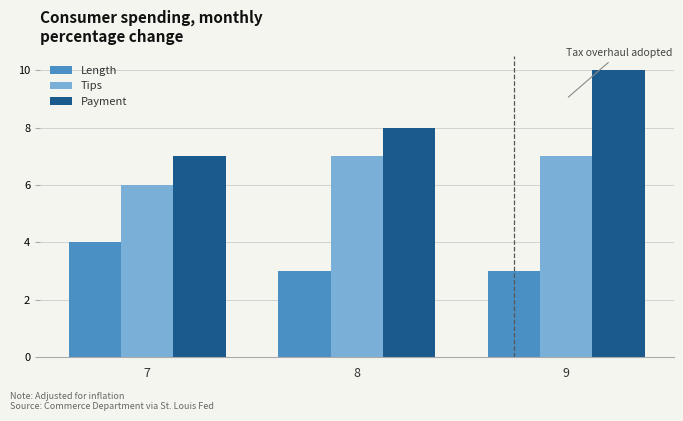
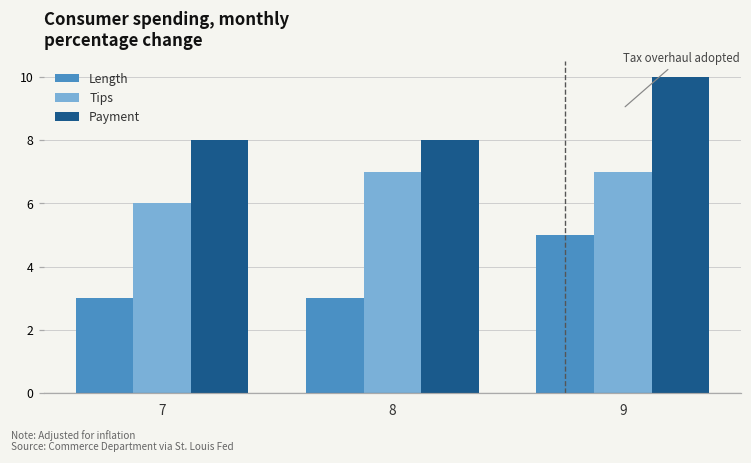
  {
    "Length": {
-     "7": 4,
+     "7": 3,
      "8": 3,
-     "9": 3
+     "9": 5
    },
    "Tips": {
      "7": 6,
      "8": 7,
      "9": 7
    },
    "Payment": {
-     "7": 7,
+     "7": 8,
      "8": 8,
      "9": 10
    }
  }
